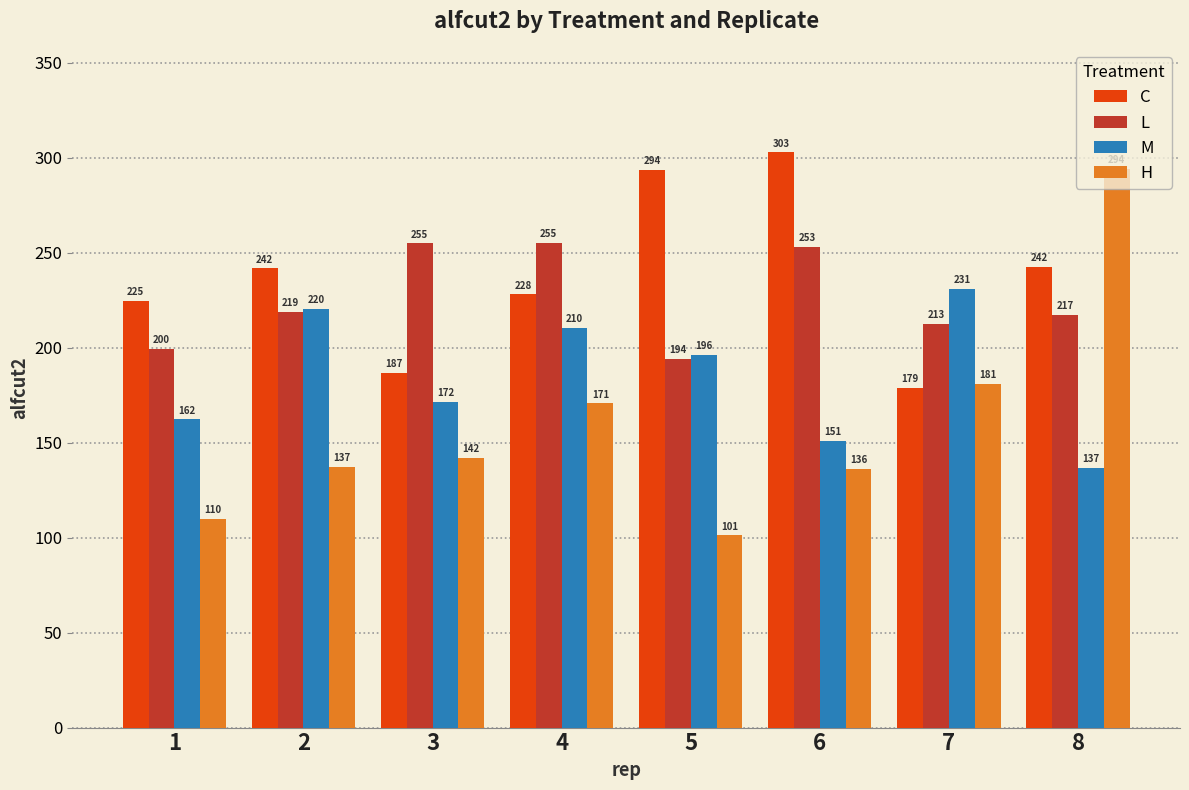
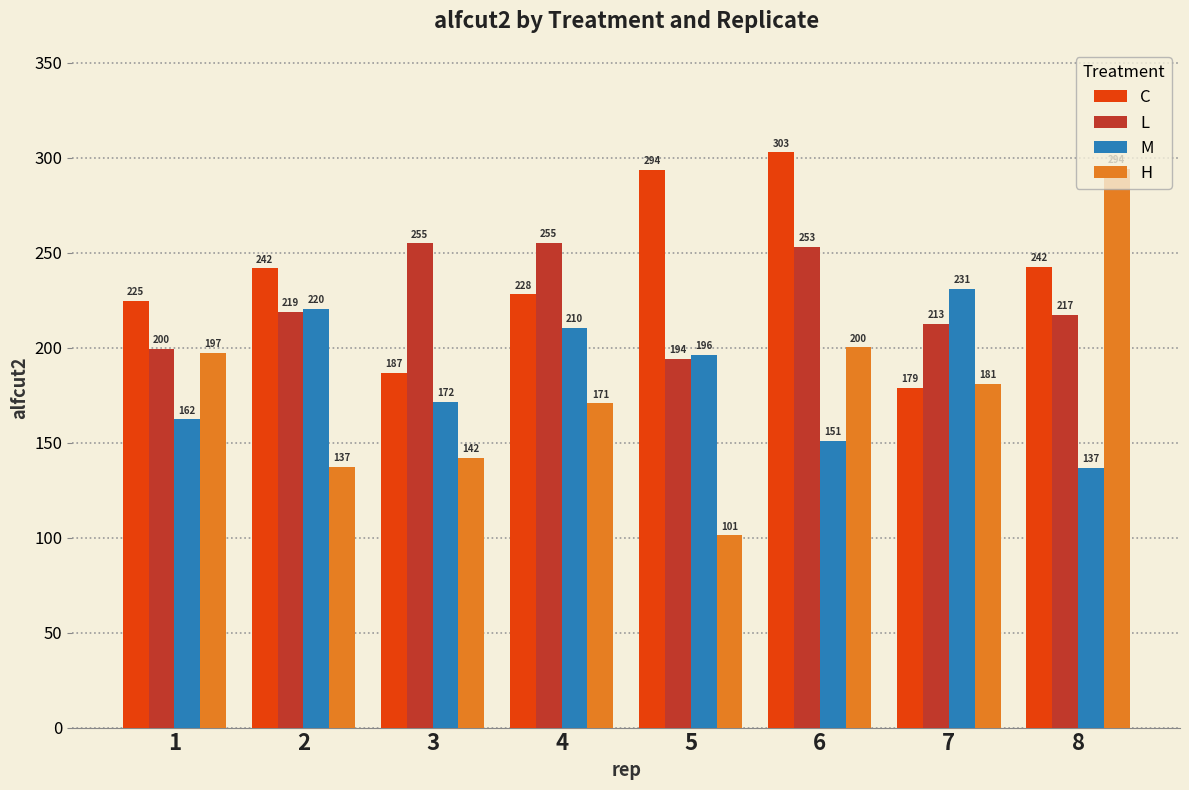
  {
    "M": {
      "1": 162,
      "2": 220,
      "3": 172,
      "4": 210,
      "5": 196,
      "6": 151,
      "7": 231,
      "8": 137
    },
    "H": {
-     "1": 110,
+     "1": 197,
      "2": 137,
      "3": 142,
      "4": 171,
      "5": 101,
-     "6": 136,
+     "6": 200,
      "7": 181
    }
  }
